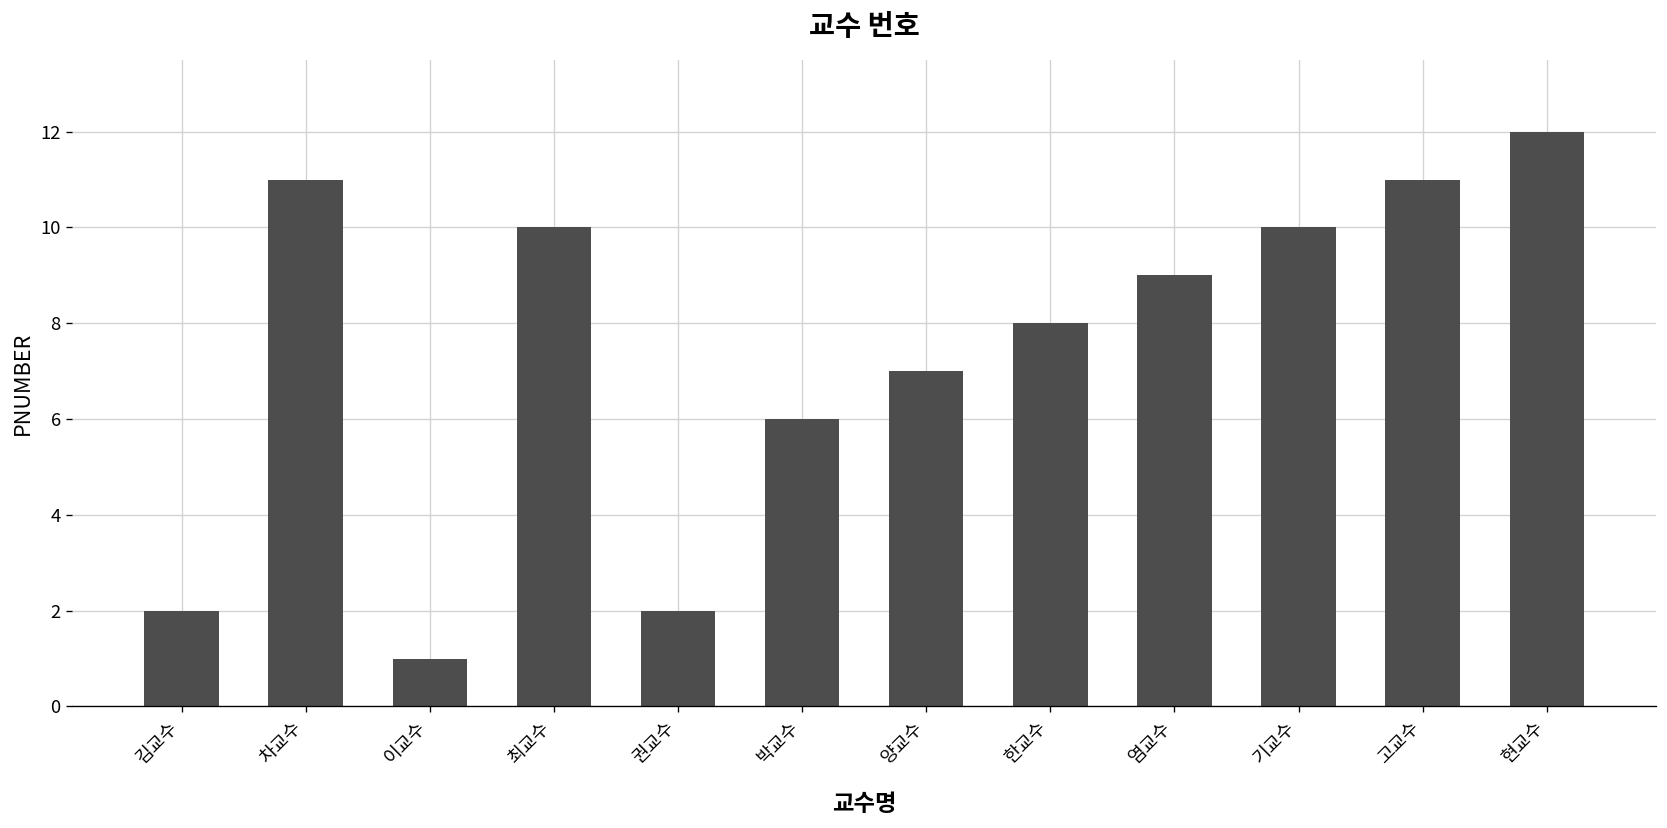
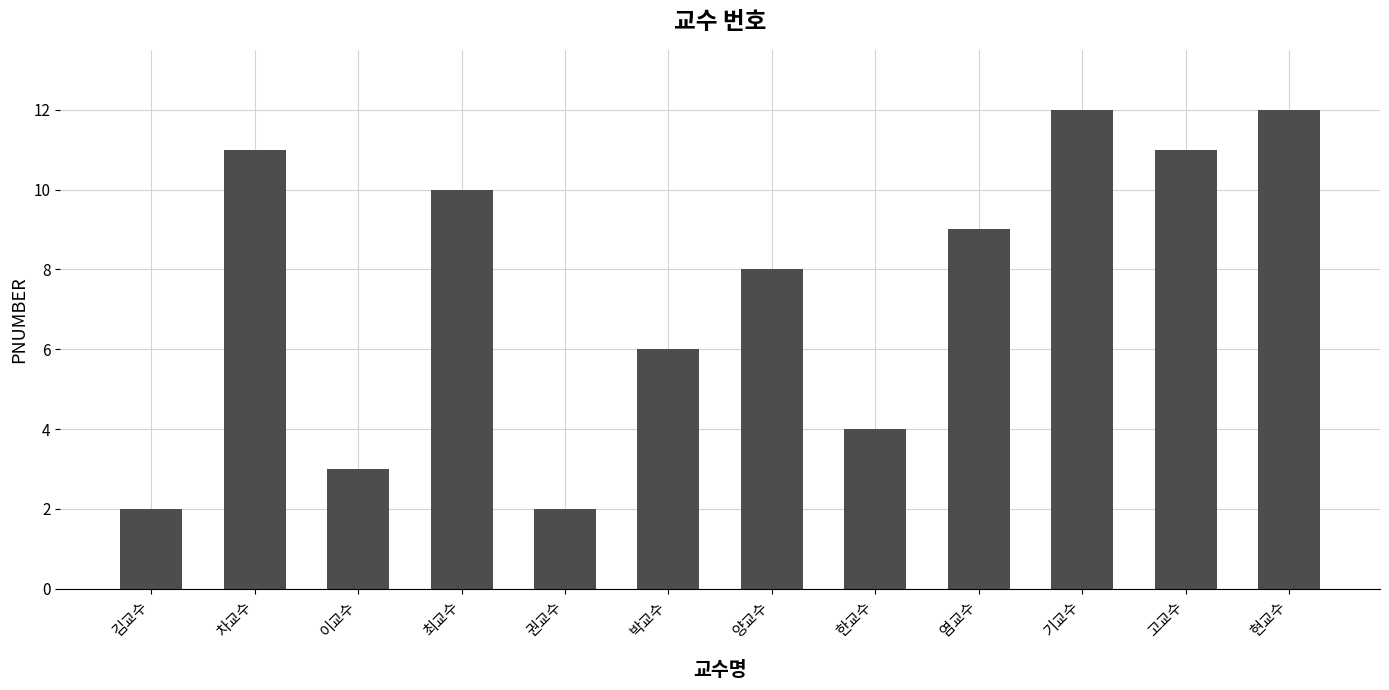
  {
    "김교수": 2,
    "차교수": 11,
-   "이교수": 1,
+   "이교수": 3,
    "최교수": 10,
    "권교수": 2,
    "박교수": 6,
-   "양교수": 7,
-   "한교수": 8,
+   "양교수": 8,
+   "한교수": 4,
    "염교수": 9,
-   "기교수": 10,
+   "기교수": 12,
    "고교수": 11,
    "현교수": 12
  }
